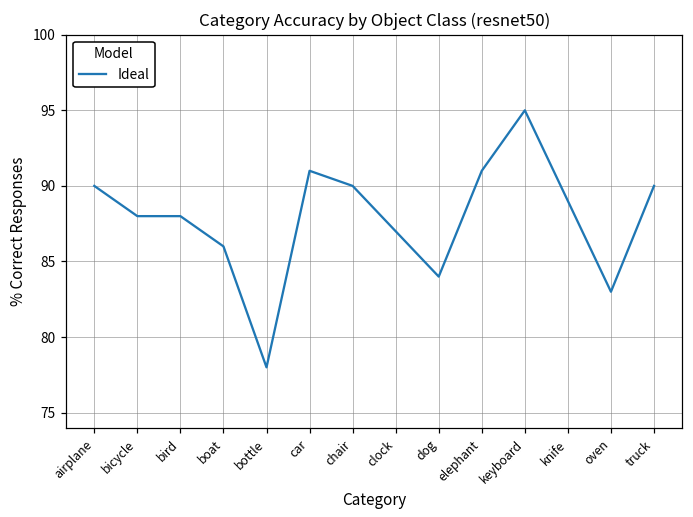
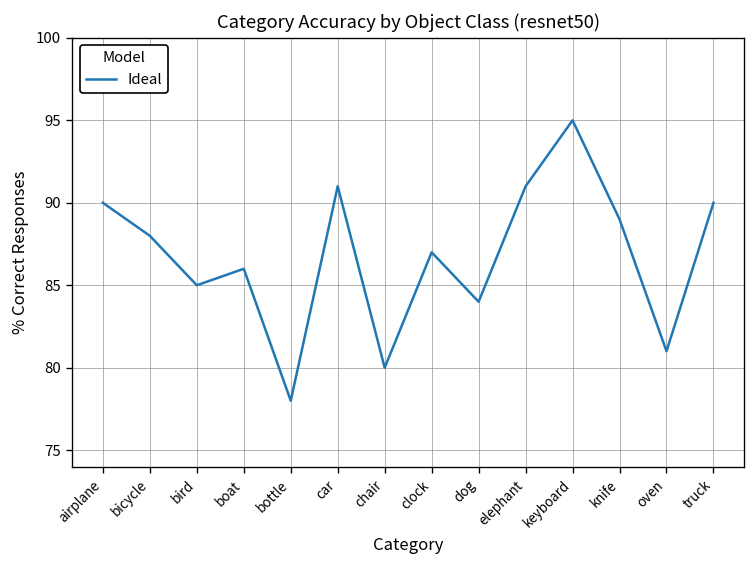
  {
    "airplane": 90.0,
    "bicycle": 88.0,
-   "bird": 88.0,
+   "bird": 85.0,
    "boat": 86.0,
    "bottle": 78.0,
    "car": 91.0,
-   "chair": 90.0,
+   "chair": 80.0,
    "clock": 87.0,
    "dog": 84.0,
    "elephant": 91.0,
    "keyboard": 95.0,
    "knife": 89.0,
-   "oven": 83.0,
+   "oven": 81.0,
    "truck": 90.0
  }
